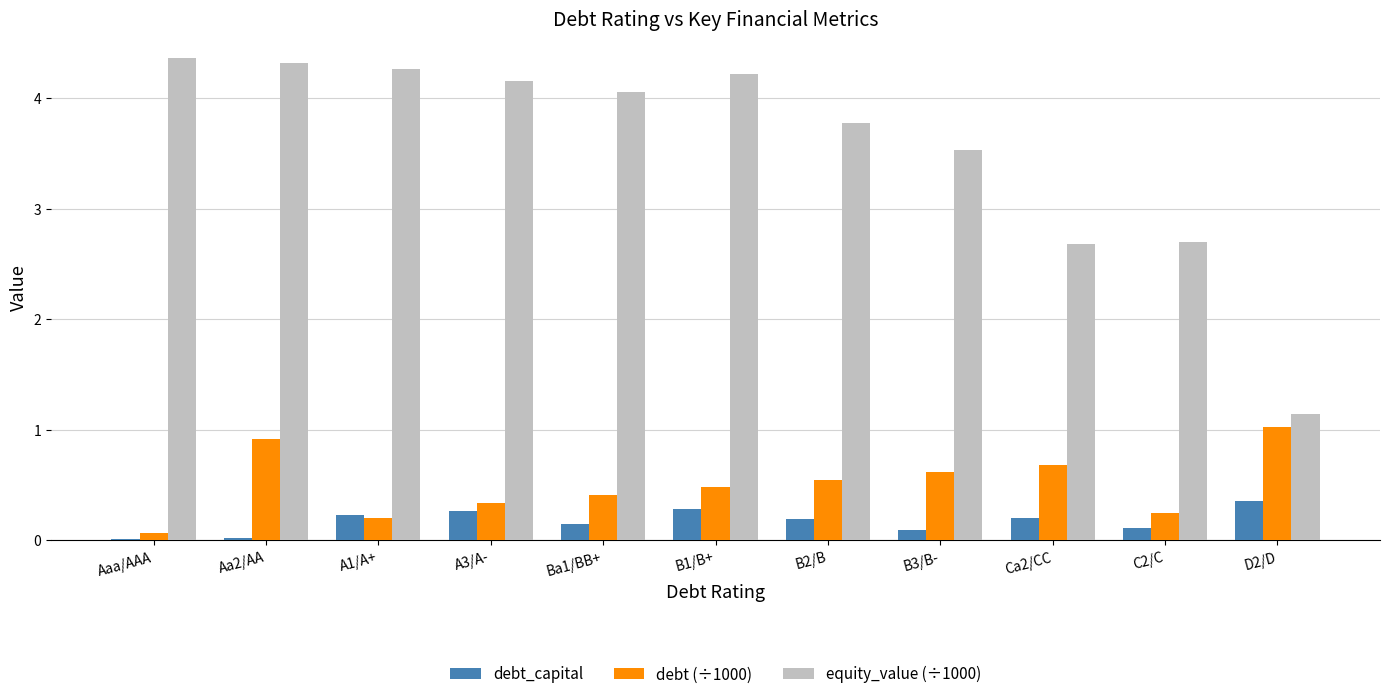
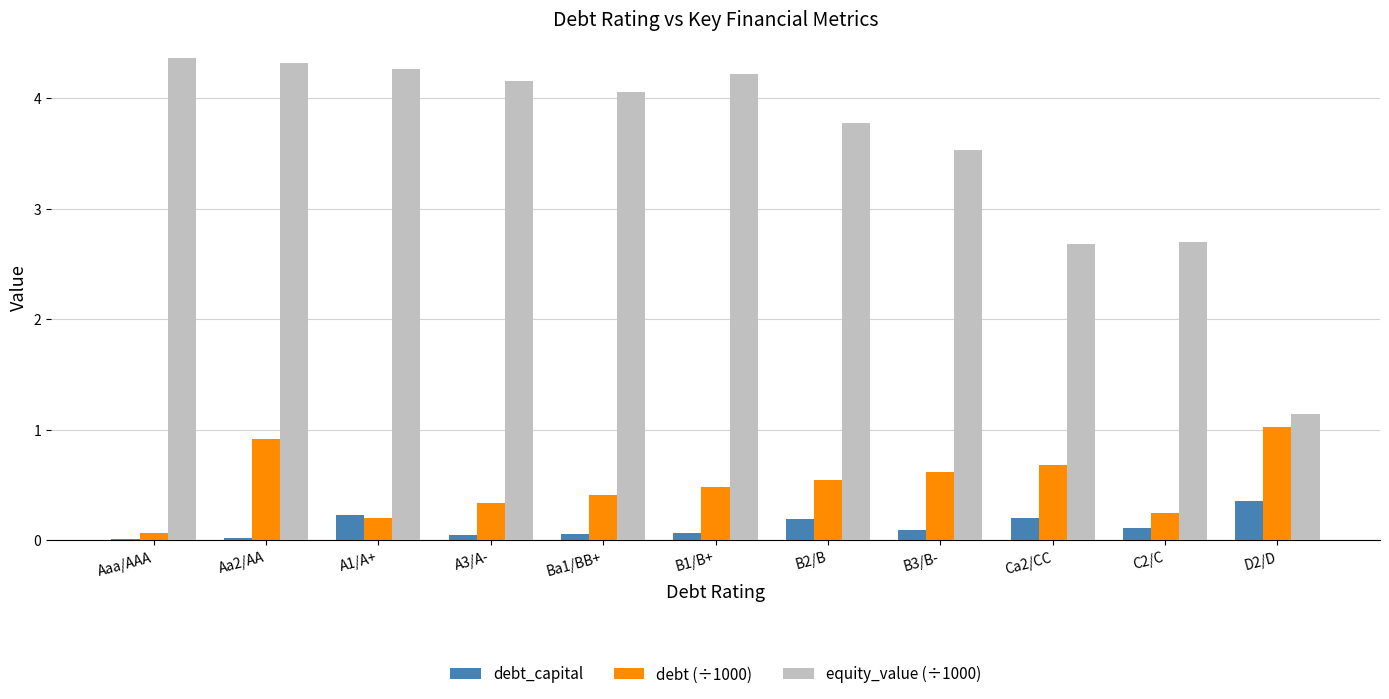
  {
    "debt_capital": {
      "A1/A+": 0.23,
-     "A3/A-": 0.27,
-     "Ba1/BB+": 0.15,
-     "B1/B+": 0.28,
+     "A3/A-": 0.05,
+     "Ba1/BB+": 0.06,
+     "B1/B+": 0.07,
      "B2/B": 0.19,
      "B3/B-": 0.09,
      "Ca2/CC": 0.20,
      "C2/C": 0.11,
      "D2/D": 0.36
    },
    "debt (÷1000)": {
      "Aaa/AAA": 0.07,
      "Aa2/AA": 0.92,
      "A1/A+": 0.21,
      "A3/A-": 0.34,
      "Ba1/BB+": 0.41,
      "B1/B+": 0.48,
      "B2/B": 0.55,
      "B3/B-": 0.62,
      "Ca2/CC": 0.69,
      "C2/C": 0.25,
      "D2/D": 1.03
    },
    "equity_value (÷1000)": {
      "Aaa/AAA": 4.36,
      "Aa2/AA": 4.32,
      "A1/A+": 4.26,
      "A3/A-": 4.16,
      "Ba1/BB+": 4.06,
      "B1/B+": 4.22,
      "B2/B": 3.78,
      "B3/B-": 3.53,
      "Ca2/CC": 2.68,
      "C2/C": 2.70,
      "D2/D": 1.15
    }
  }
